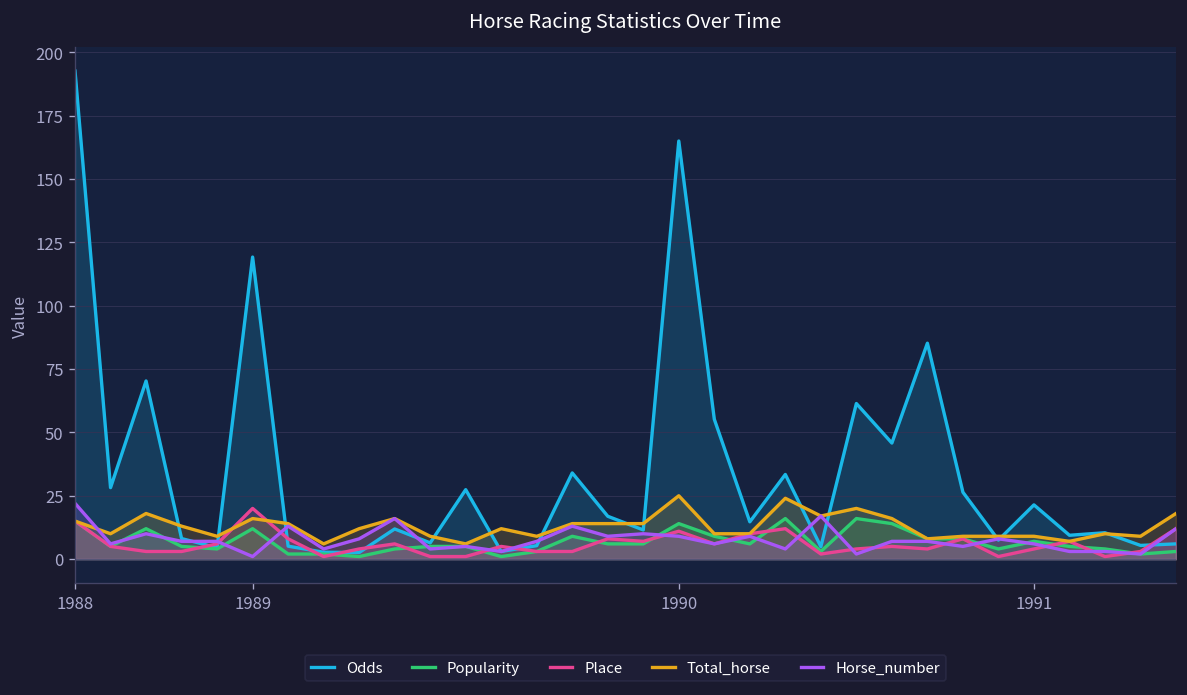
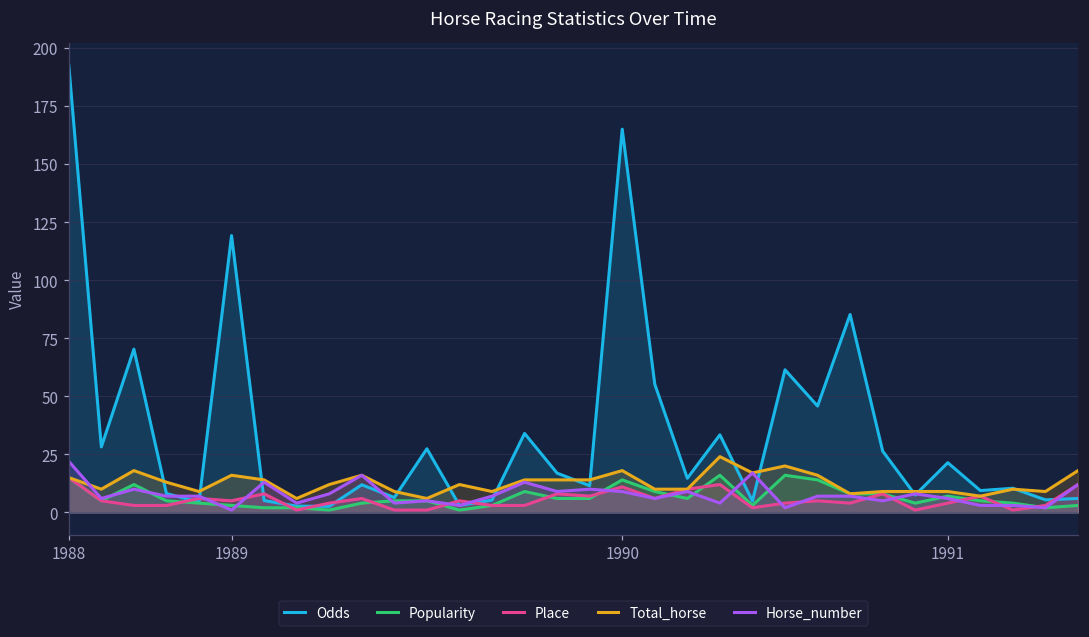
  {
    "Odds": {
      "1988": 193,
      "1989": 119,
      "1990": 165,
      "1991": 21
    },
    "Popularity": {
-     "1989": 12,
+     "1989": 3,
      "1990": 14
    },
    "Place": {
-     "1989": 20,
+     "1989": 5,
      "1990": 11,
      "1991": 4
    },
    "Total_horse": {
      "1989": 16,
-     "1990": 25,
+     "1990": 18,
      "1991": 9
    },
    "Horse_number": {
      "1988": 22,
      "1989": 1,
      "1990": 9
    }
  }
